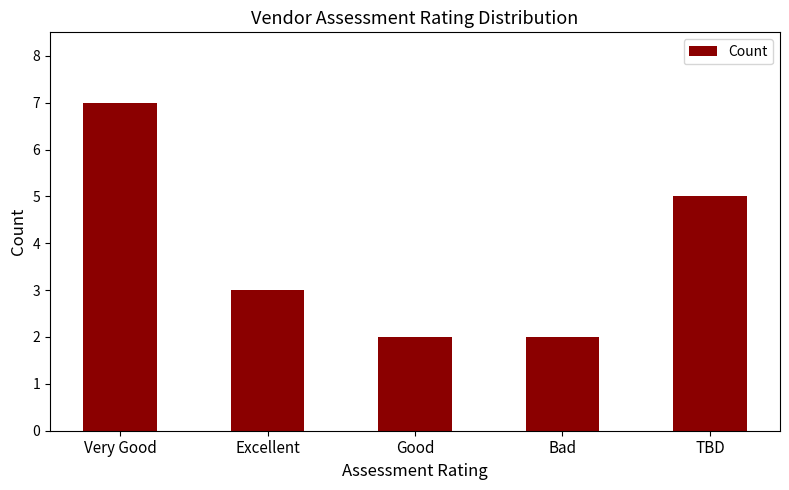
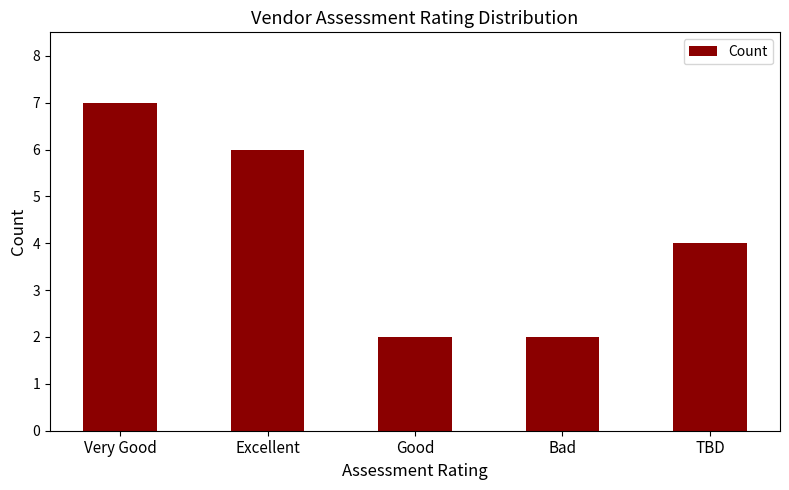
  {
    "Very Good": 7,
-   "Excellent": 3,
+   "Excellent": 6,
    "Good": 2,
    "Bad": 2,
-   "TBD": 5
+   "TBD": 4
  }
